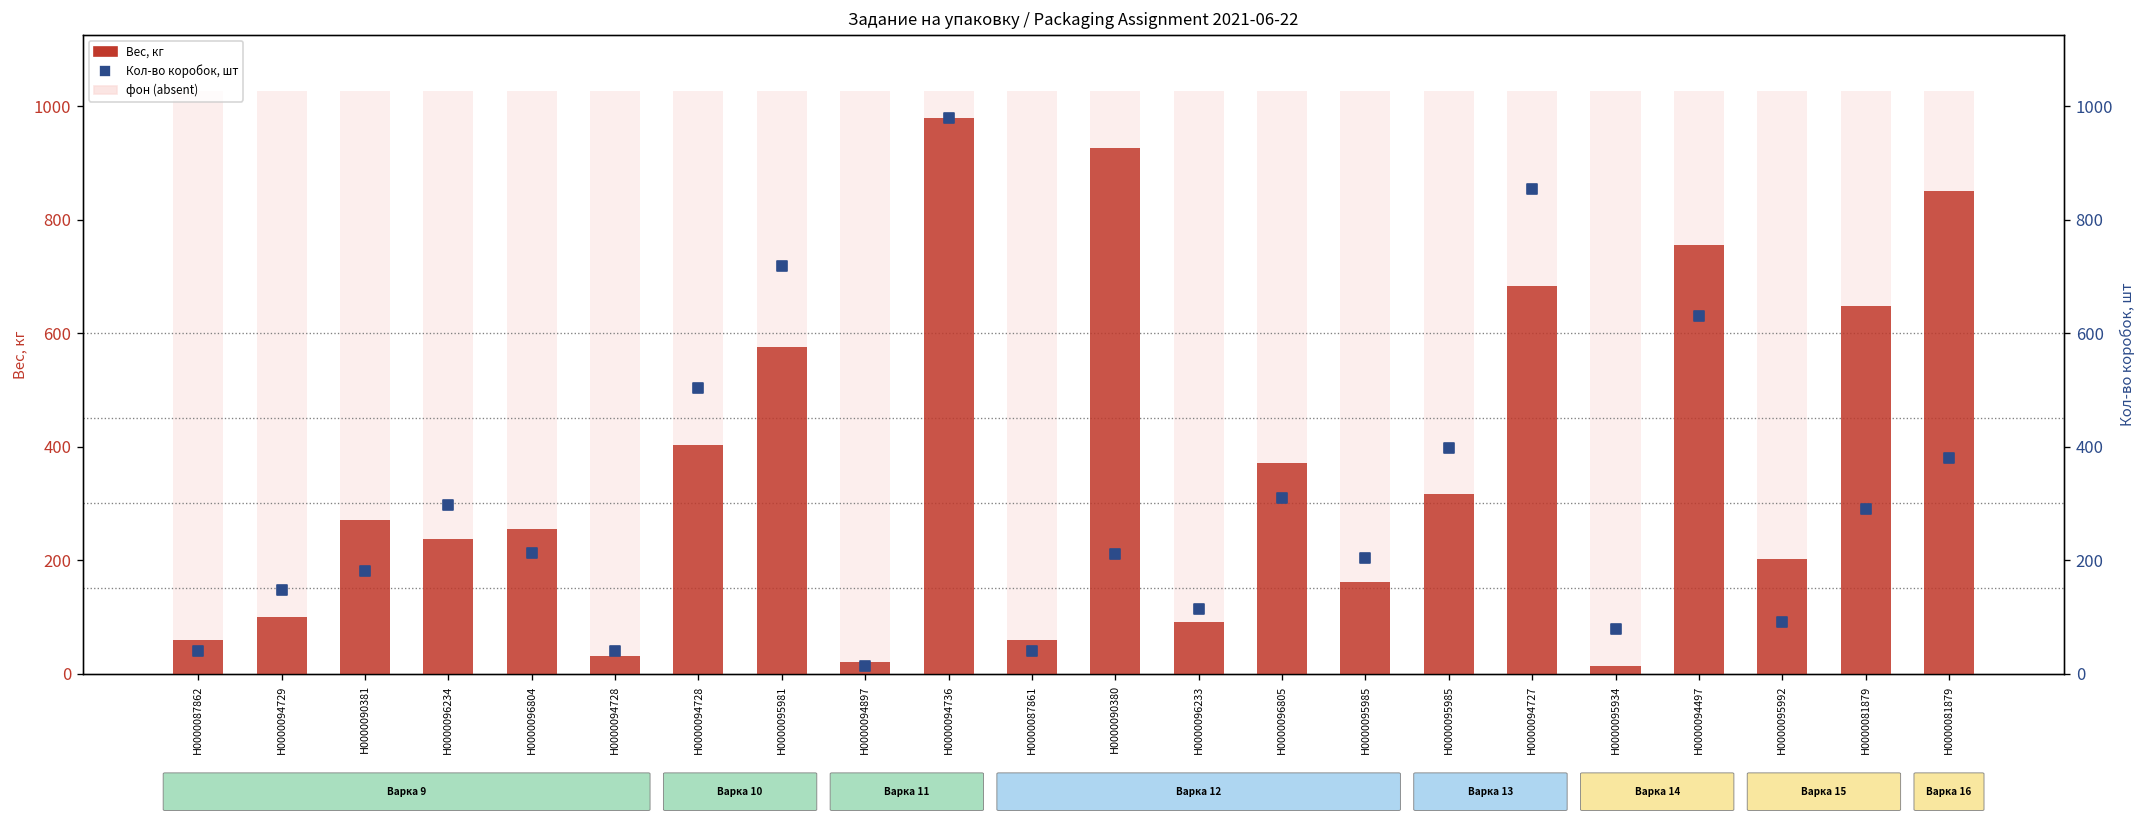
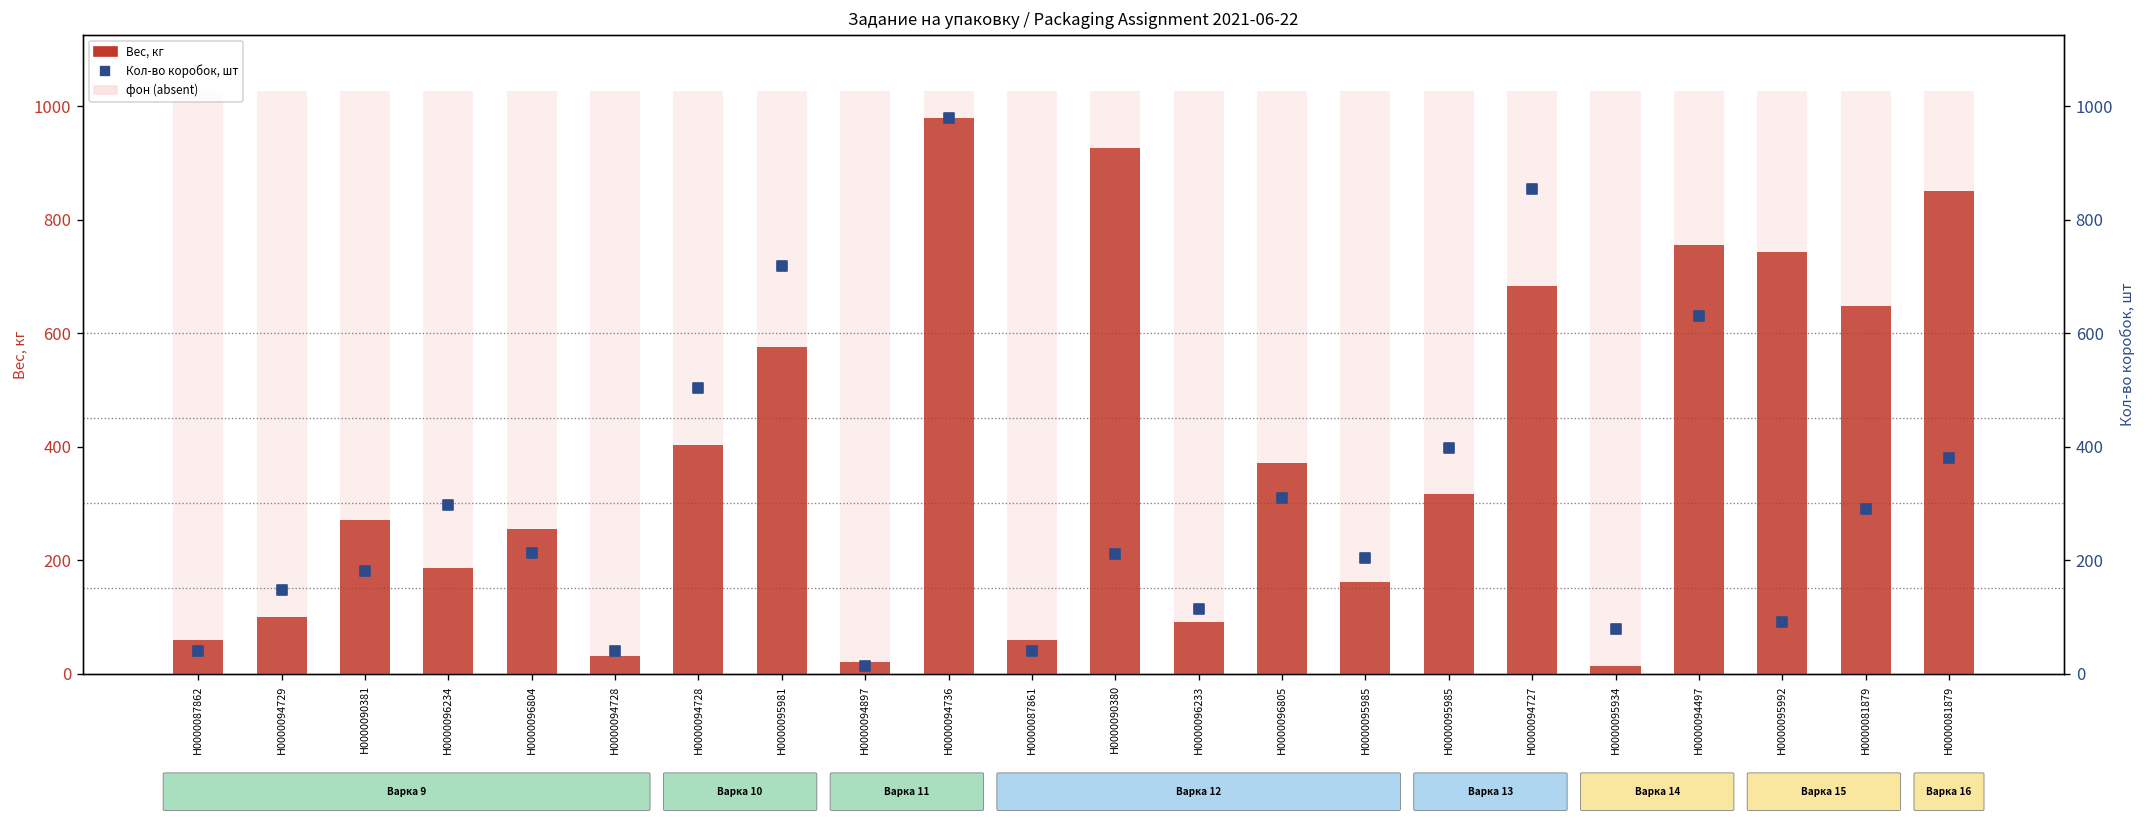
  {
    "Вес, кг": {
-     "Н0000096234": 240,
-     "Н0000095992": 200
+     "Н0000096234": 190,
+     "Н0000095992": 740
    }
  }
